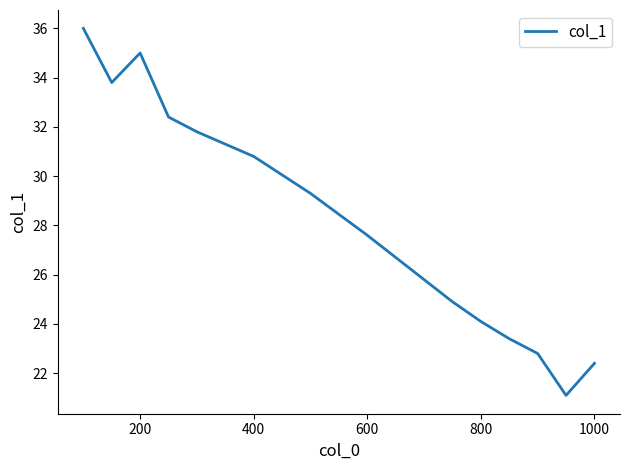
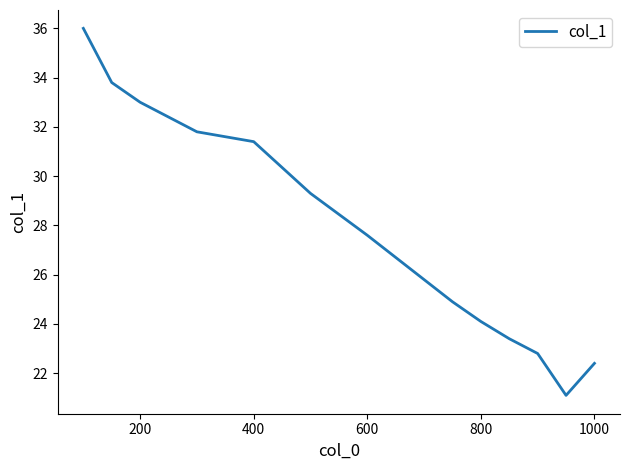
  {
-   "200": 35,
-   "400": 30.8,
+   "200": 33,
+   "400": 31.4,
    "600": 27.6,
    "800": 24.1,
    "1000": 22.4
  }
